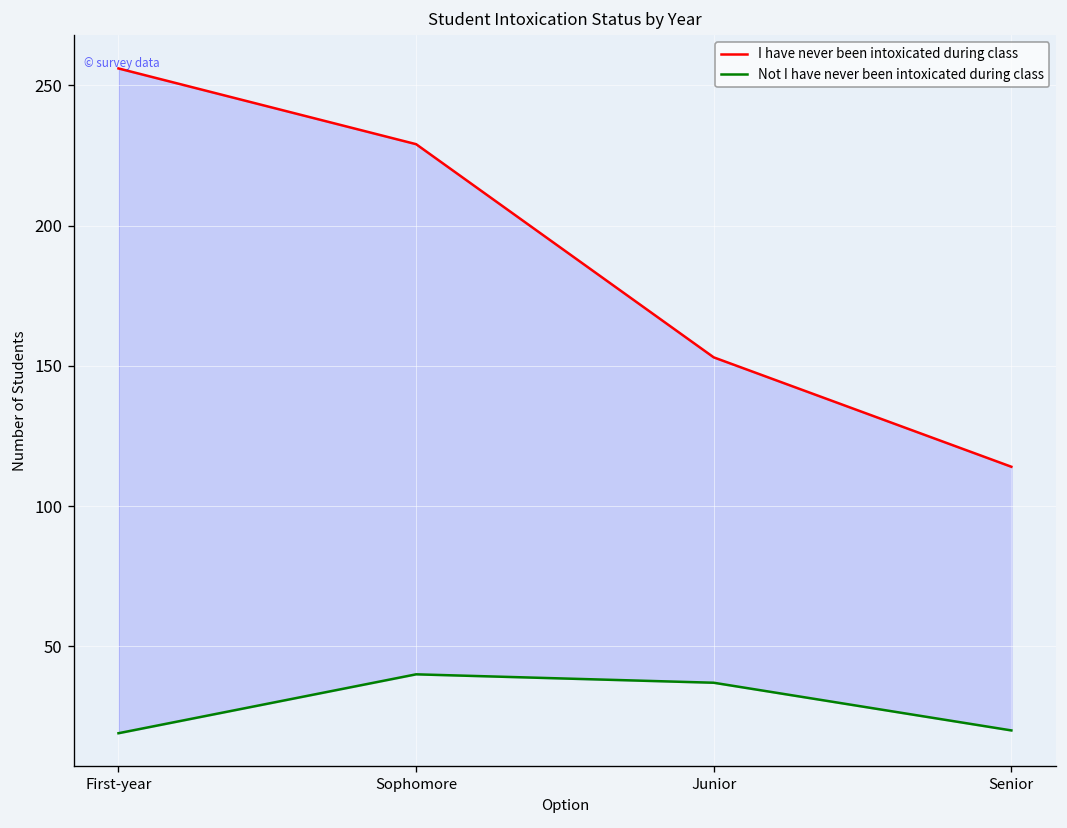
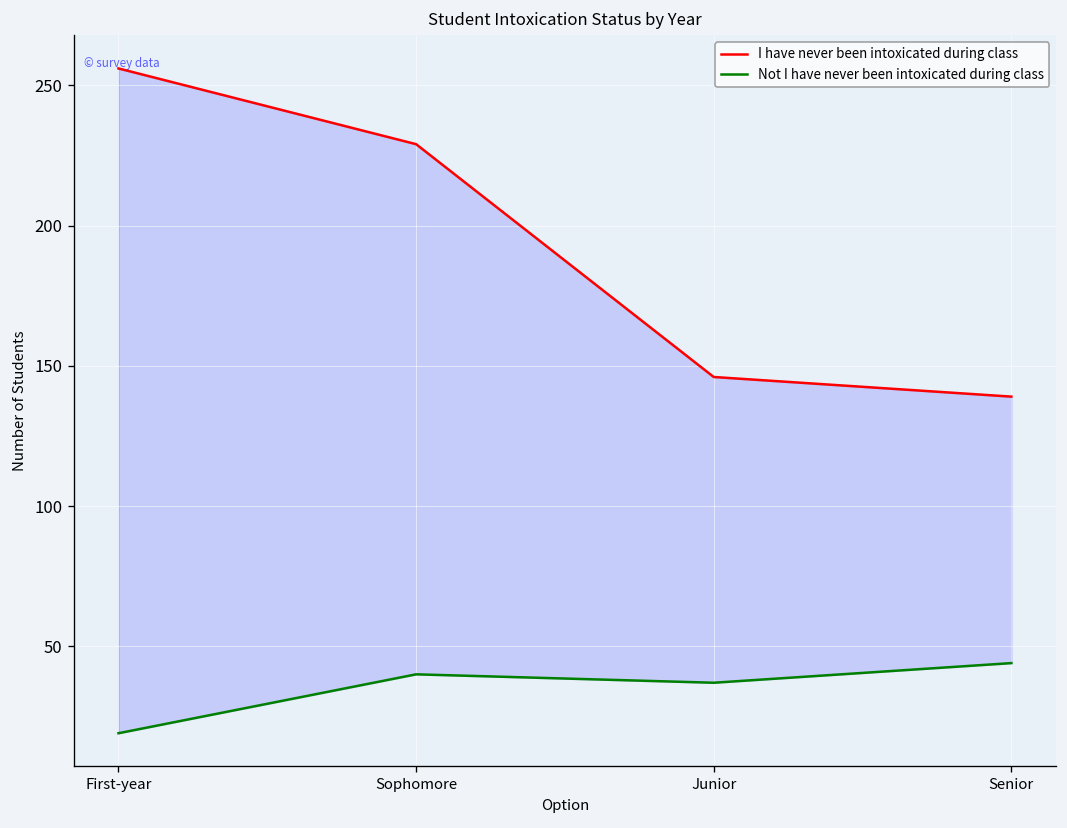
  {
    "I have never been intoxicated during class": {
      "First-year": 256,
      "Sophomore": 229,
-     "Junior": 153,
-     "Senior": 114
+     "Junior": 146,
+     "Senior": 139
    },
    "Not I have never been intoxicated during class": {
      "First-year": 19,
      "Sophomore": 40,
      "Junior": 37,
-     "Senior": 20
+     "Senior": 44
    }
  }
